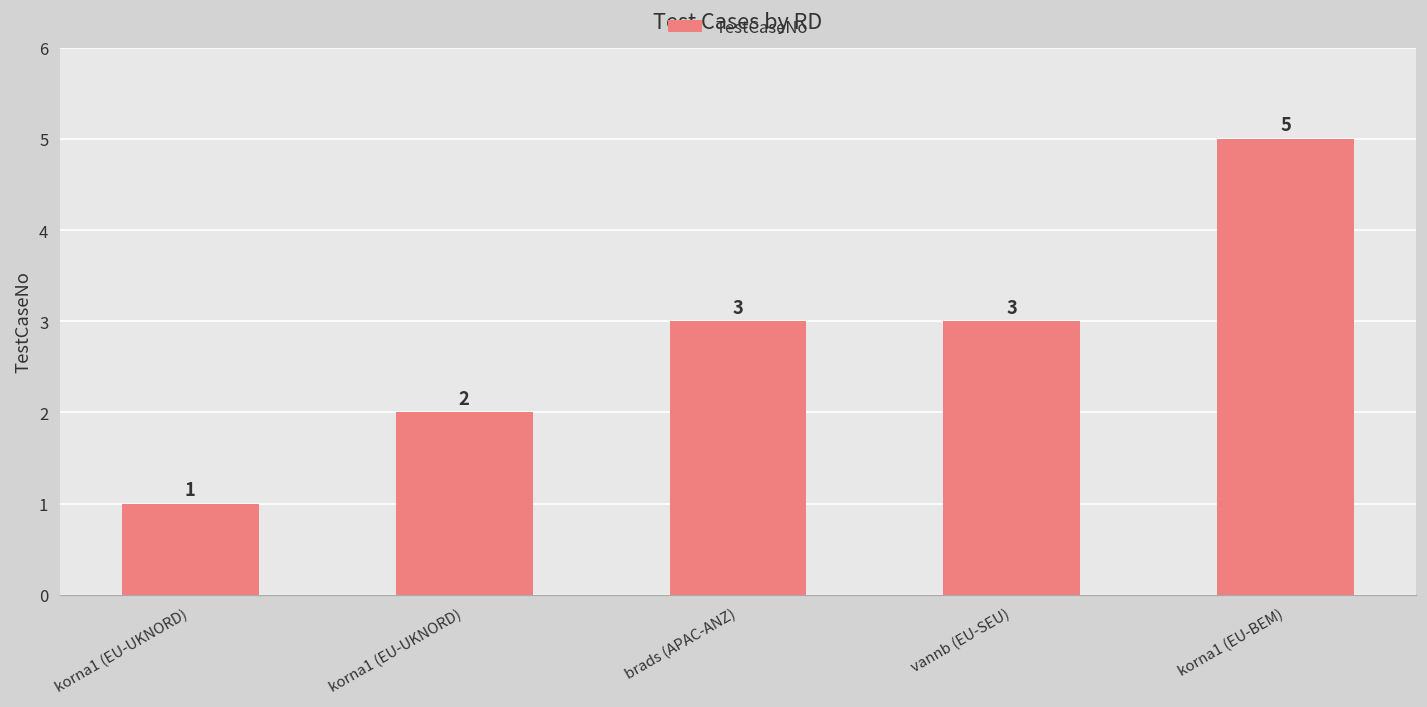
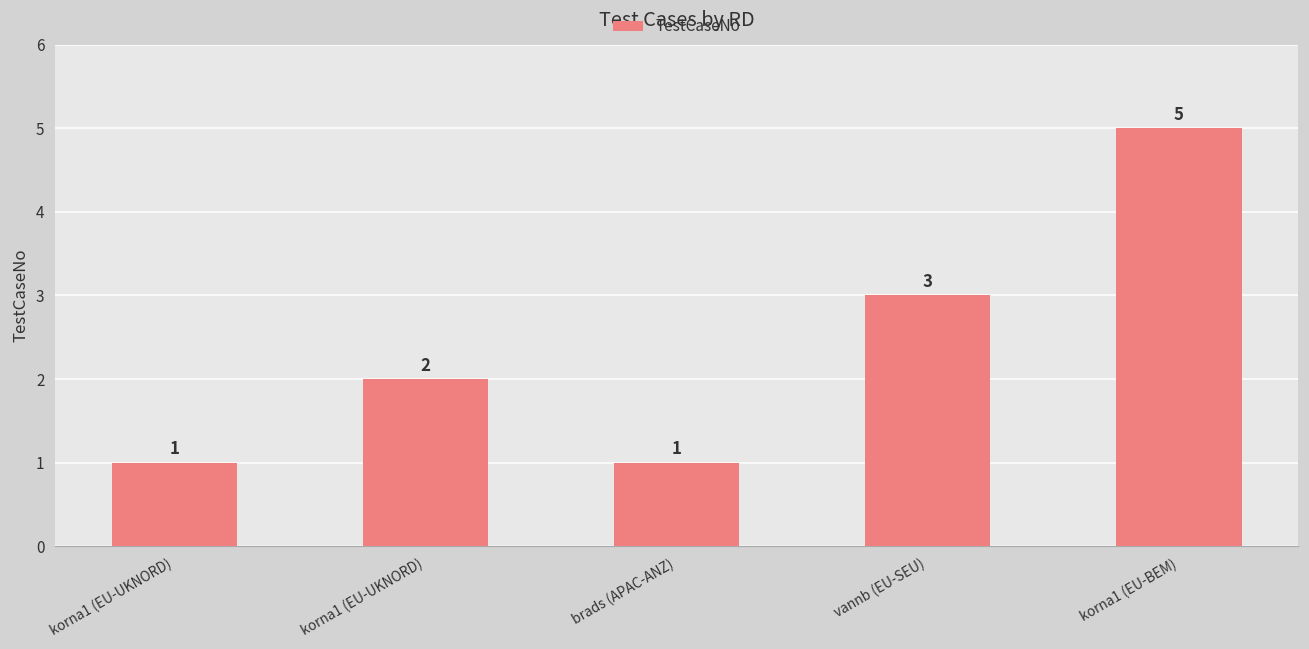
  {
-   "brads (APAC-ANZ)": 3,
+   "brads (APAC-ANZ)": 1,
    "vannb (EU-SEU)": 3,
    "korna1 (EU-BEM)": 5
  }
